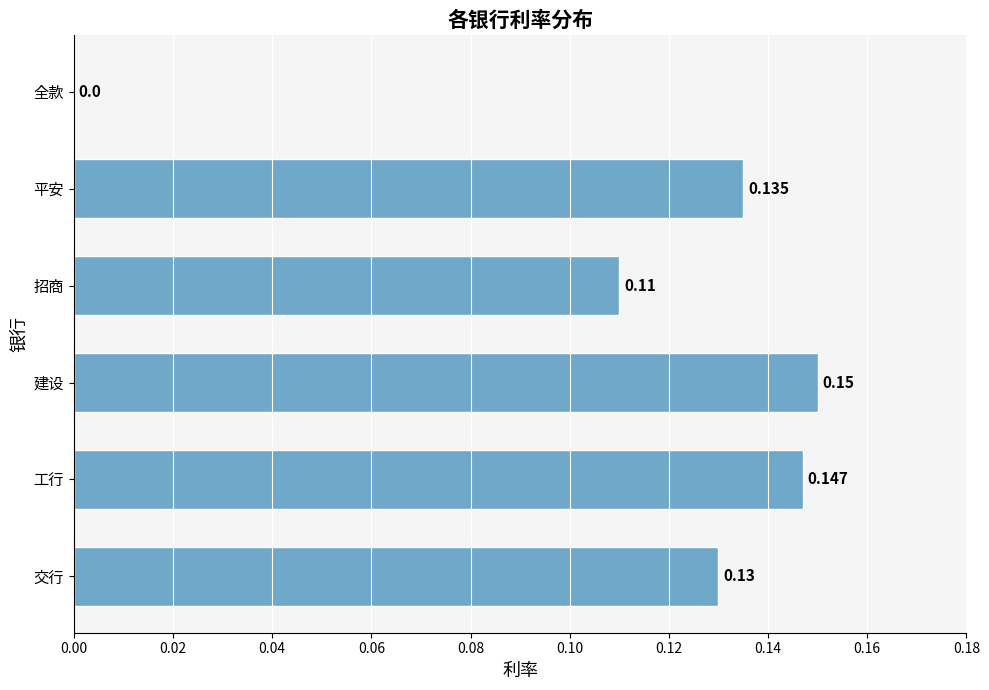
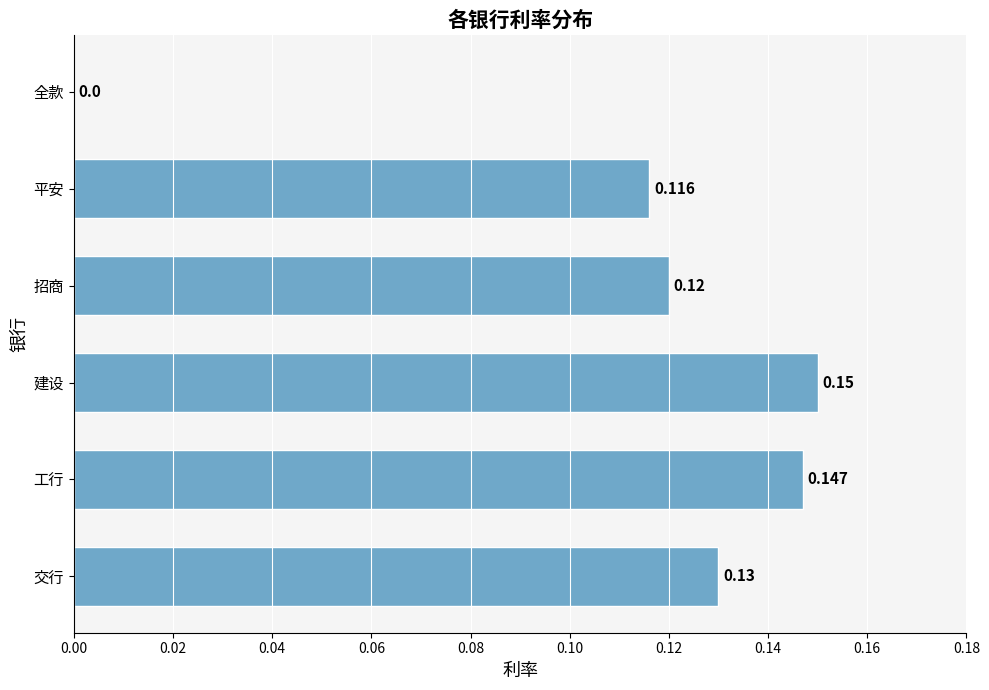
  {
    "全款": 0.0,
-   "平安": 0.135,
-   "招商": 0.11,
+   "平安": 0.116,
+   "招商": 0.12,
    "建设": 0.15,
    "工行": 0.147,
    "交行": 0.13
  }
